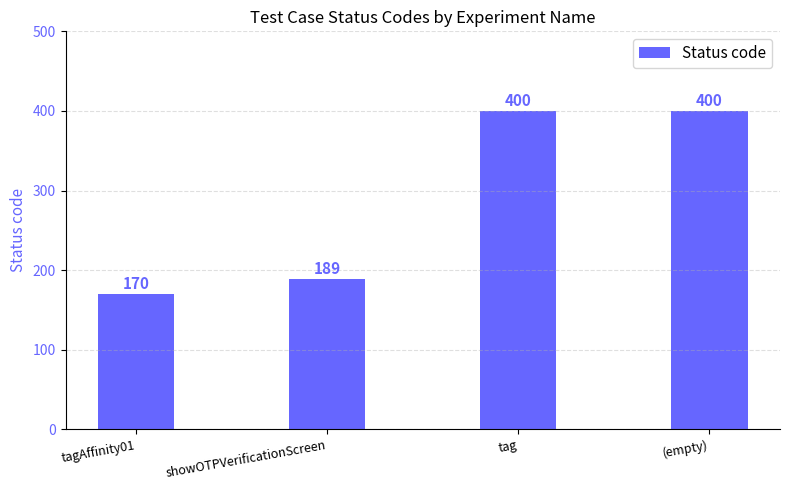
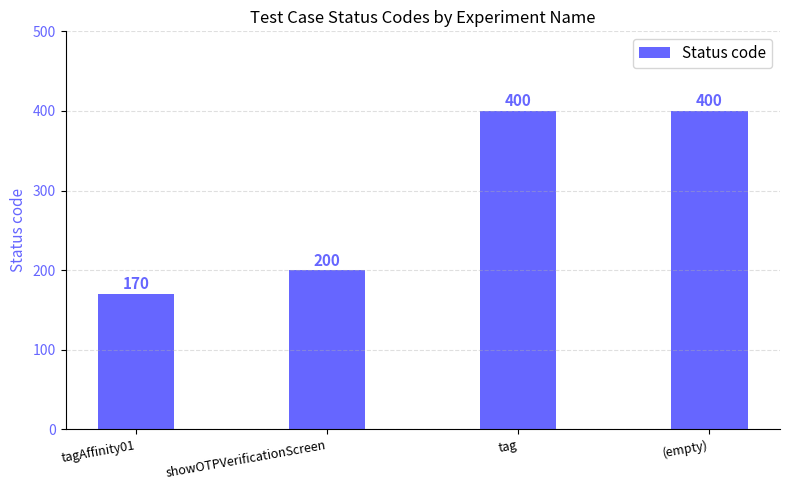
  {
    "tagAffinity01": 170,
-   "showOTPVerificationScreen": 189,
+   "showOTPVerificationScreen": 200,
    "tag": 400,
    "(empty)": 400
  }
